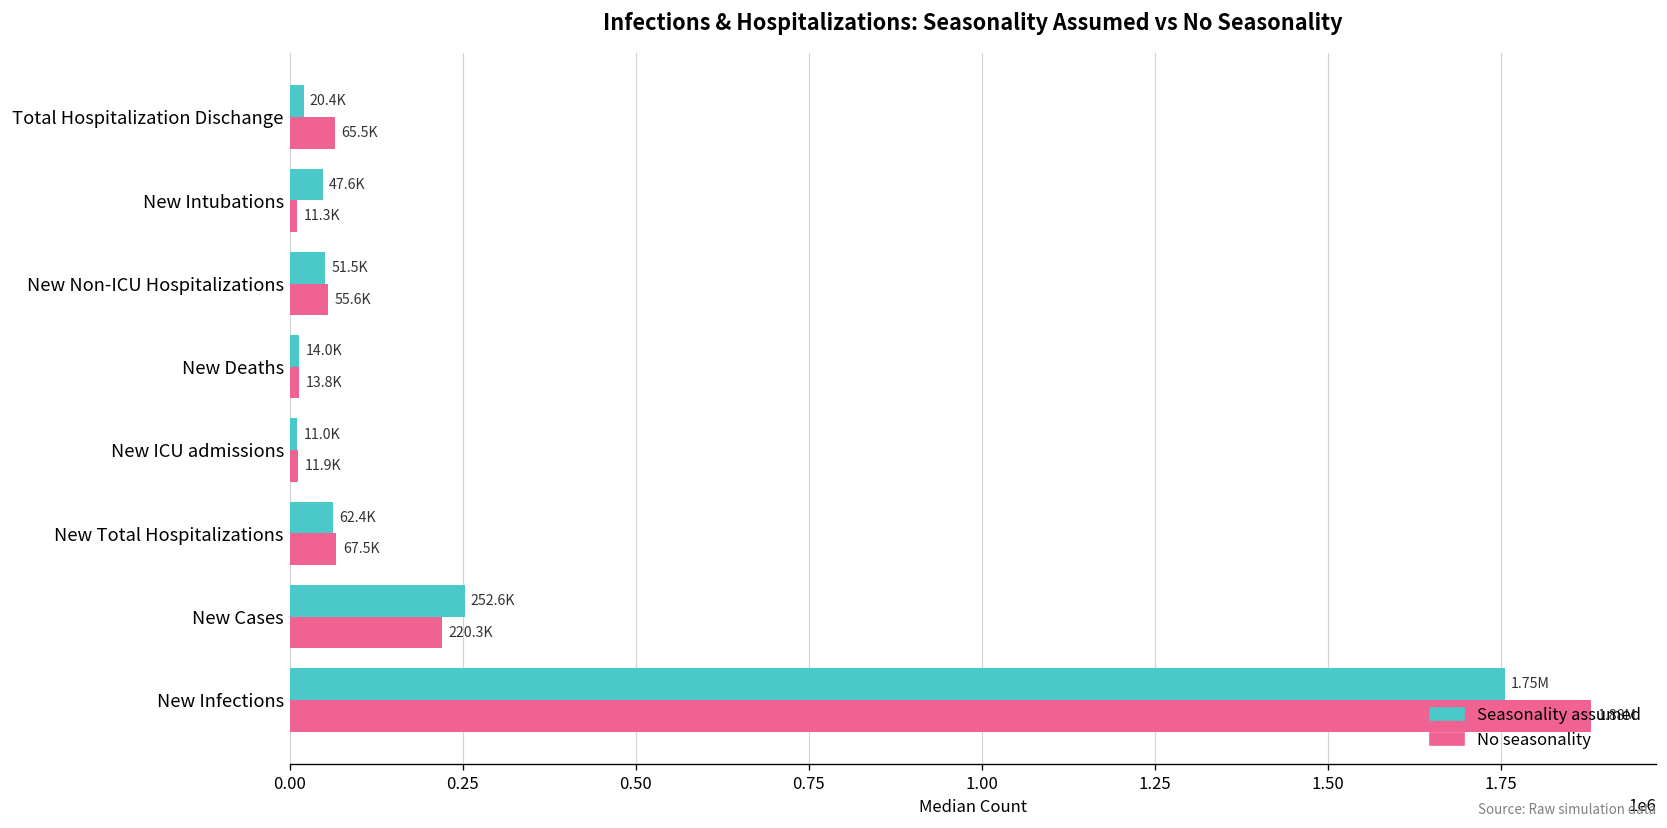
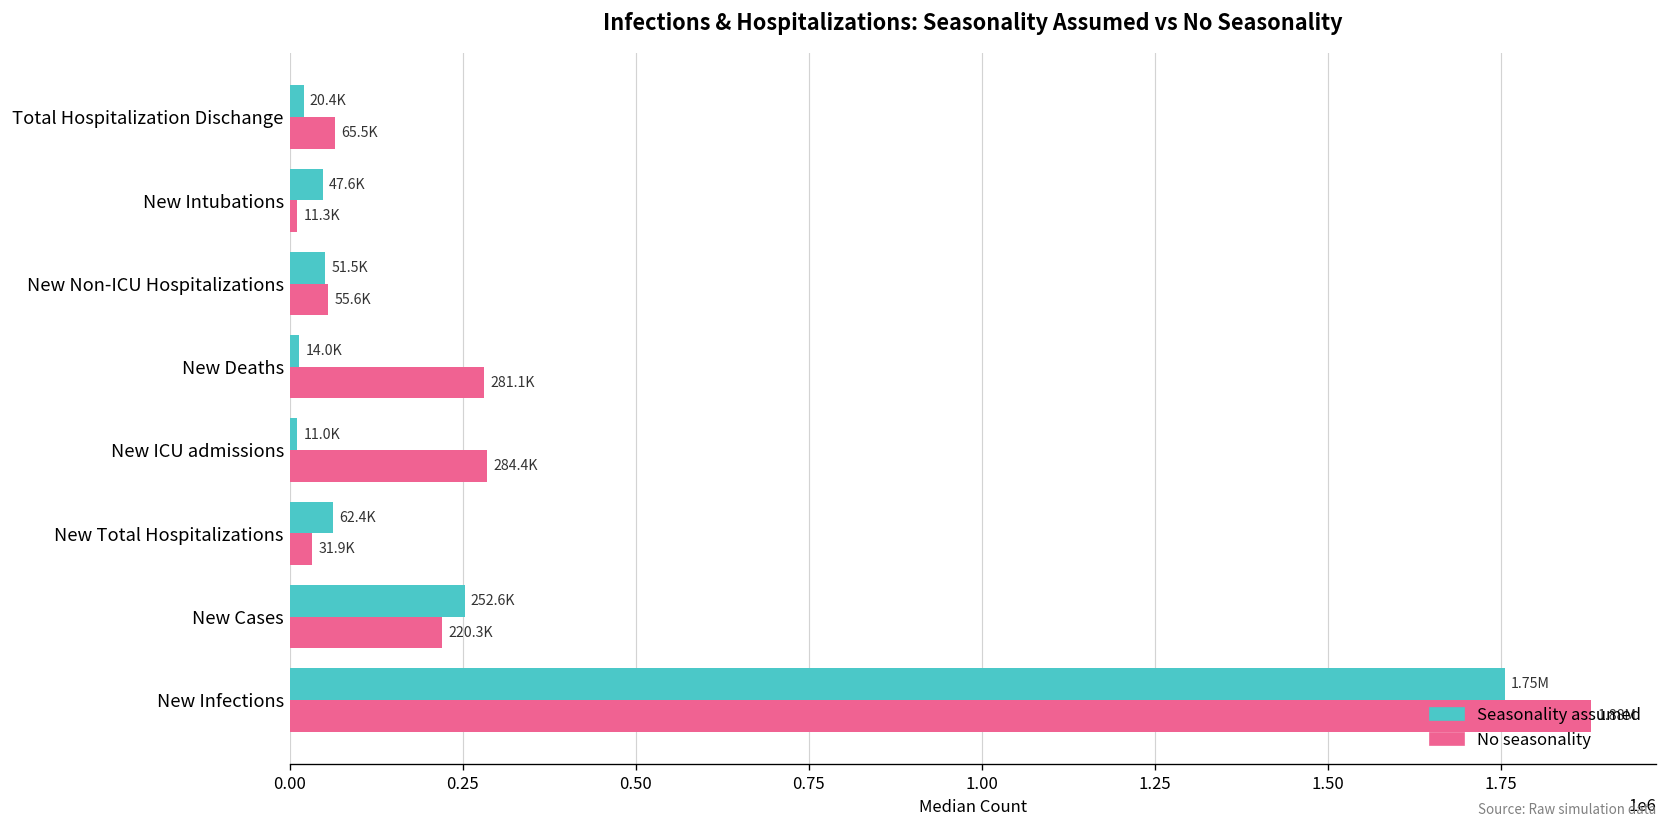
  {
    "Seasonality assumed": {
      "Total Hospitalization Dischange": "20.4K",
      "New Intubations": "47.6K",
      "New Non-ICU Hospitalizations": "51.5K",
      "New Deaths": "14.0K",
      "New ICU admissions": "11.0K",
      "New Total Hospitalizations": "62.4K",
      "New Cases": "252.6K",
      "New Infections": "1.75M"
    },
    "No seasonality": {
      "Total Hospitalization Dischange": "65.5K",
      "New Intubations": "11.3K",
      "New Non-ICU Hospitalizations": "55.6K",
-     "New Deaths": "13.8K",
-     "New ICU admissions": "11.9K",
-     "New Total Hospitalizations": "67.5K",
+     "New Deaths": "281.1K",
+     "New ICU admissions": "284.4K",
+     "New Total Hospitalizations": "31.9K",
      "New Cases": "220.3K",
      "New Infections": "1.88M"
    }
  }
